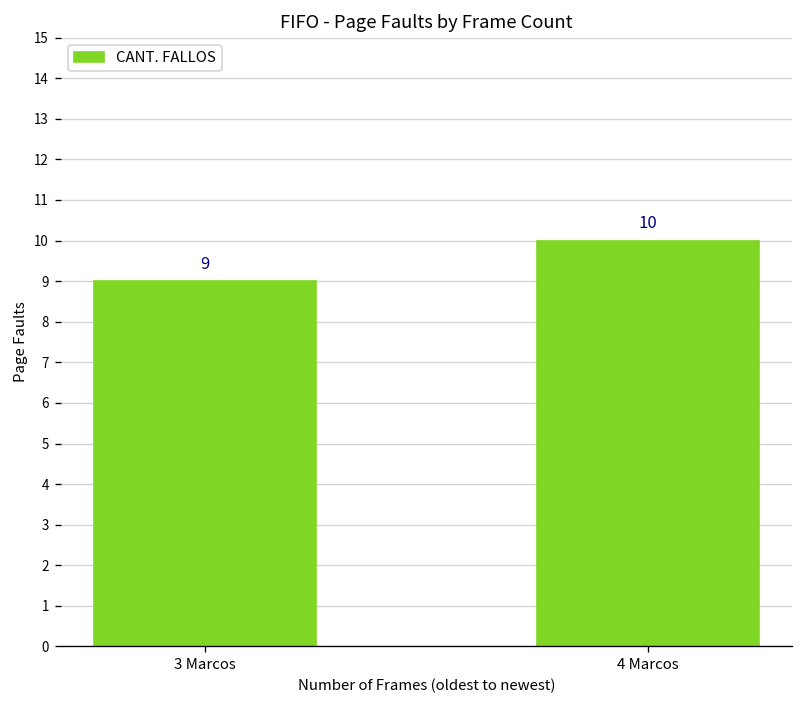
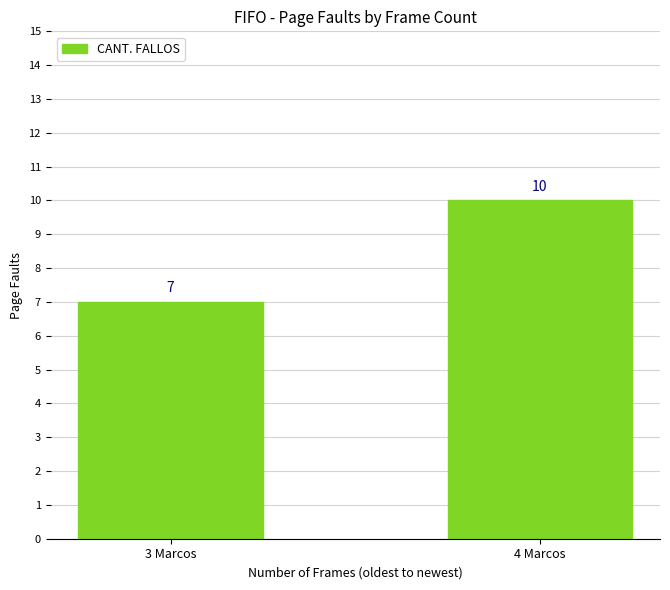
  {
-   "3 Marcos": 9,
+   "3 Marcos": 7,
    "4 Marcos": 10
  }
